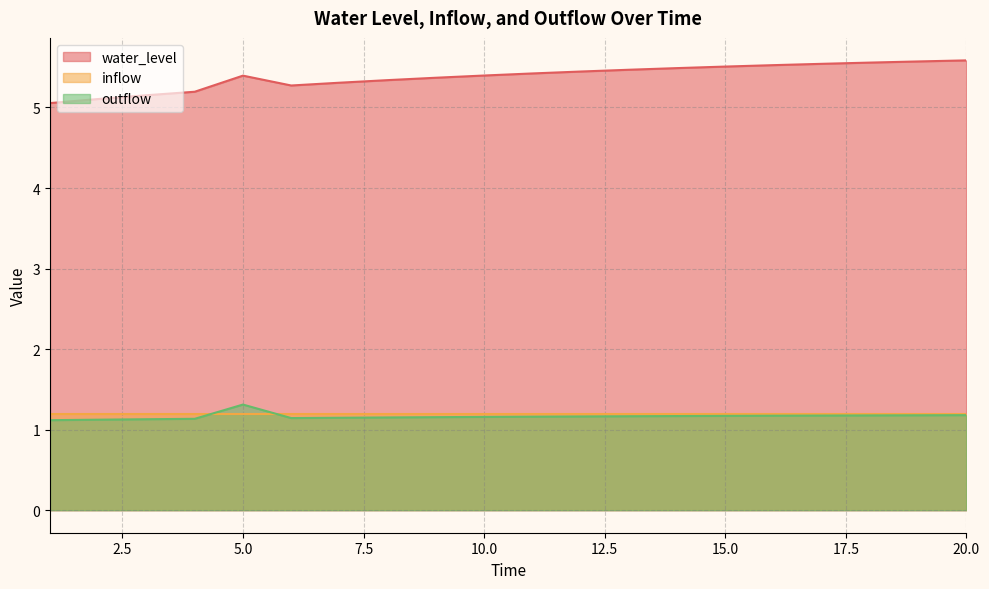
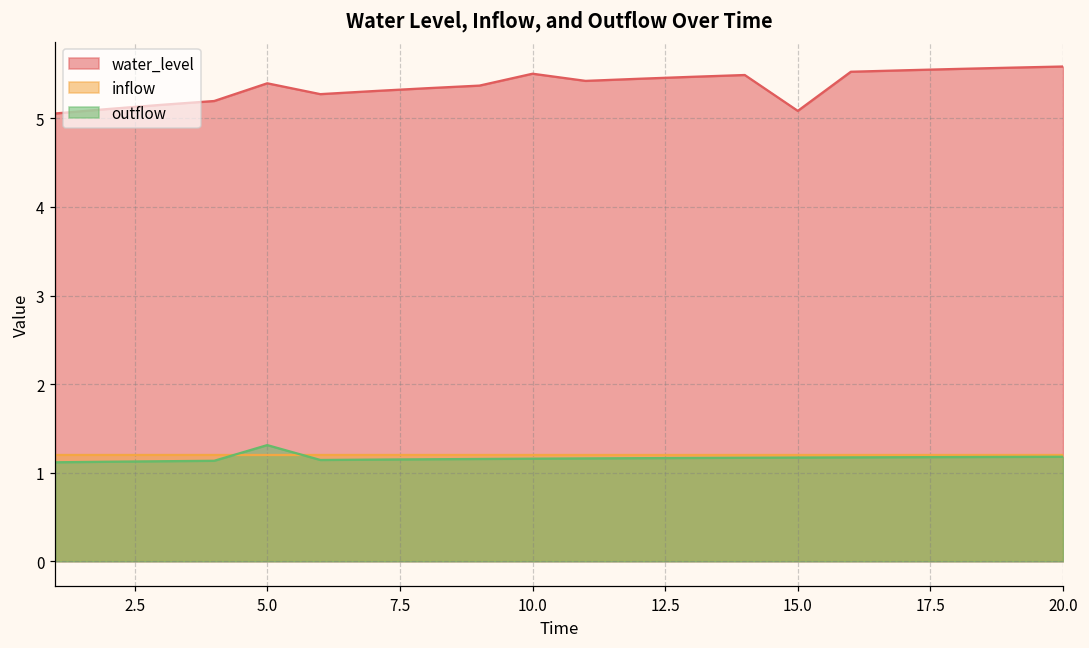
  {
    "water_level": {
      "5.0": 5.4,
-     "10.0": 5.4,
-     "15.0": 5.5,
+     "10.0": 5.5,
+     "15.0": 5.1,
      "20.0": 5.6
    },
    "inflow": {
      "5.0": 1.2,
      "10.0": 1.2
    },
    "outflow": {
      "5.0": 1.3,
      "10.0": 1.2
    }
  }
